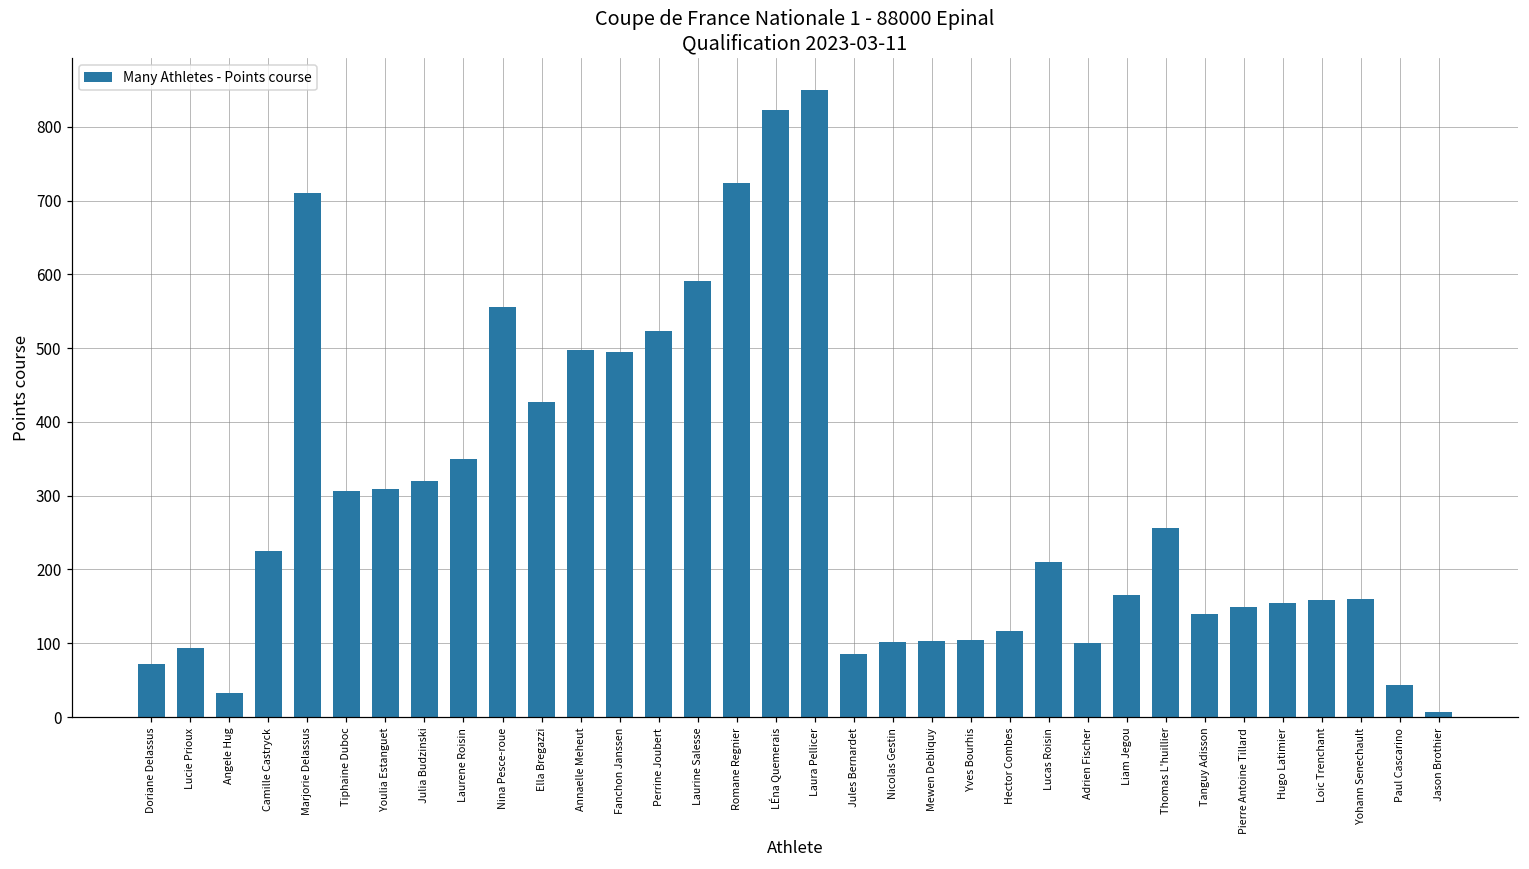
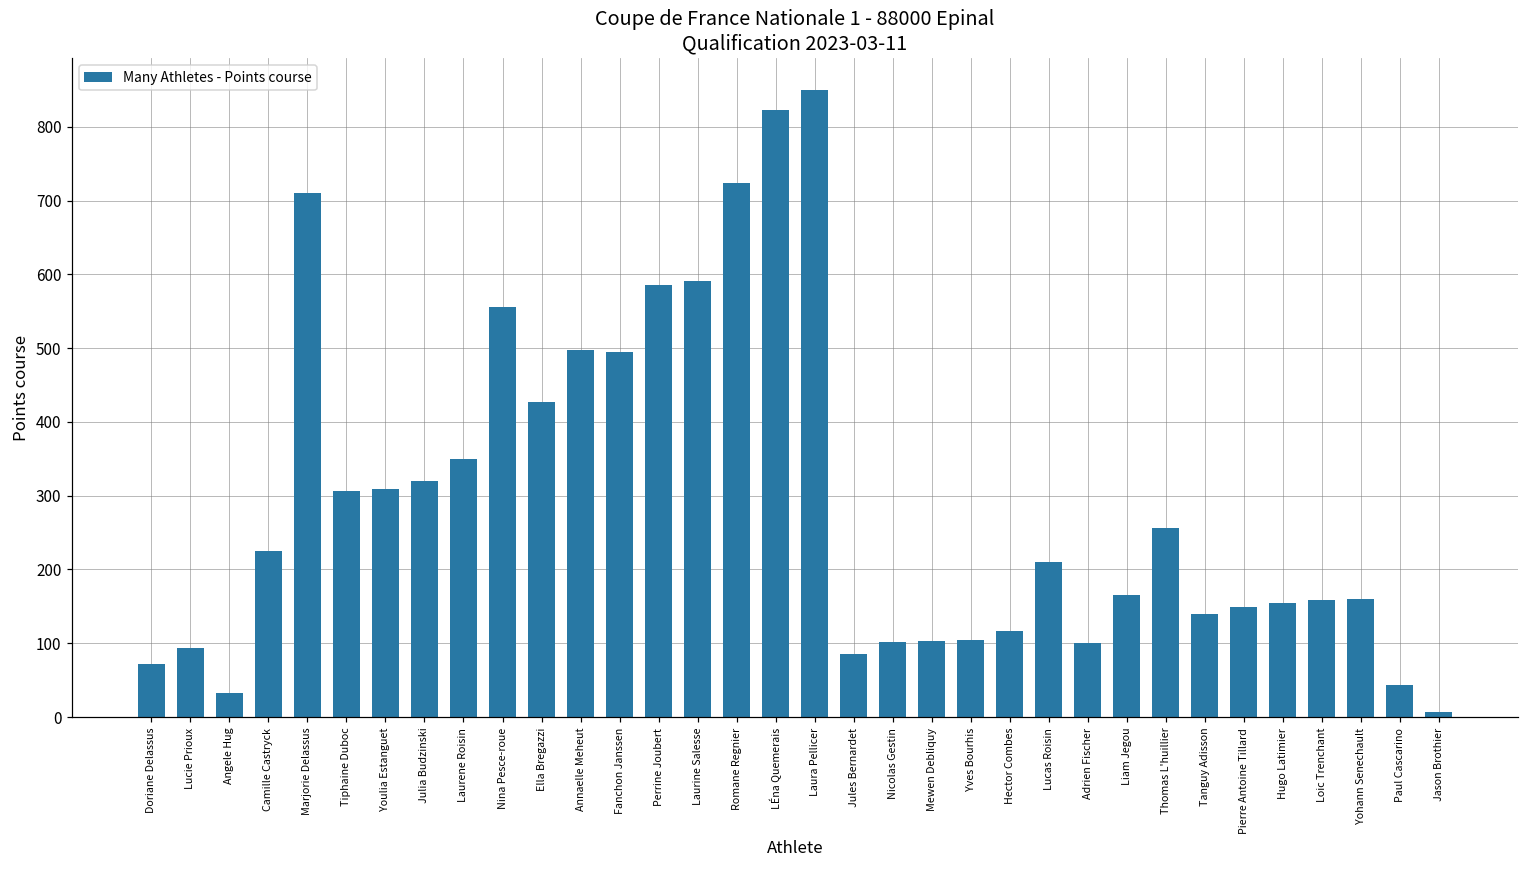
  {
    "Doriane Delassus": 70,
    "Lucie Prioux": 90,
    "Angele Hug": 30,
    "Camille Castryck": 230,
    "Marjorie Delassus": 710,
    "Tiphaine Duboc": 310,
    "Youlia Estanguet": 310,
    "Julia Budzinski": 320,
    "Laurene Roisin": 350,
    "Nina Pesce-roue": 560,
    "Ella Bregazzi": 430,
    "Annaelle Meheut": 500,
    "Fanchon Janssen": 490,
-   "Perrine Joubert": 520,
+   "Perrine Joubert": 590,
    "Laurine Salesse": 590,
    "Romane Regnier": 720,
    "LÉna Quemerais": 820,
    "Laura Pellicer": 850,
    "Jules Bernardet": 90,
    "Nicolas Gestin": 100,
    "Mewen Debliquy": 100,
    "Yves Bourhis": 100,
    "Hector Combes": 120,
    "Lucas Roisin": 210,
    "Adrien Fischer": 100,
    "Liam Jegou": 160,
    "Thomas L'huillier": 260,
    "Tanguy Adisson": 140,
    "Pierre Antoine Tillard": 150,
    "Hugo Latimier": 150,
    "Loic Trenchant": 160,
    "Yohann Senechault": 160,
    "Paul Cascarino": 40,
    "Jason Brothier": 10
  }
